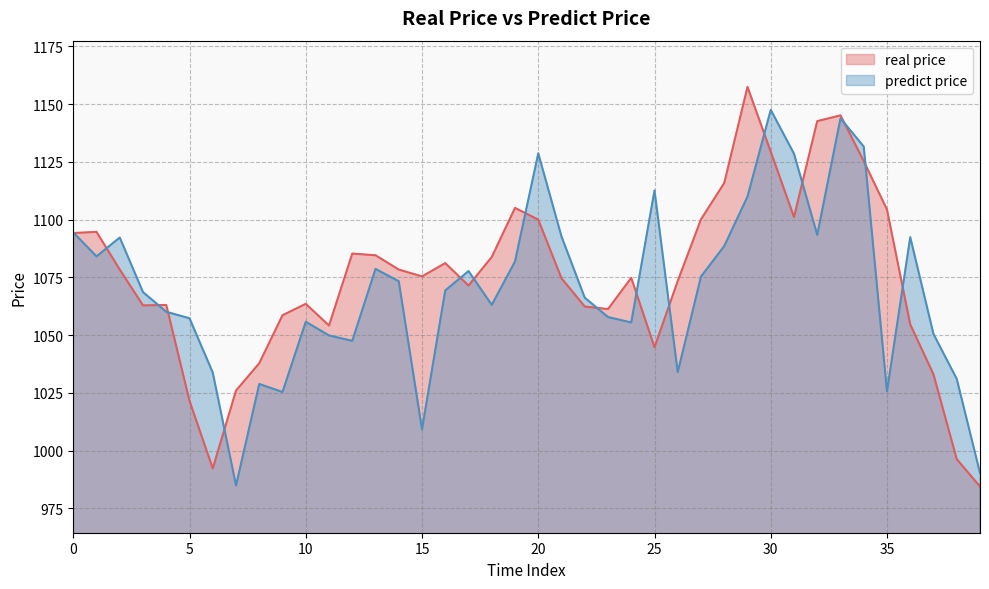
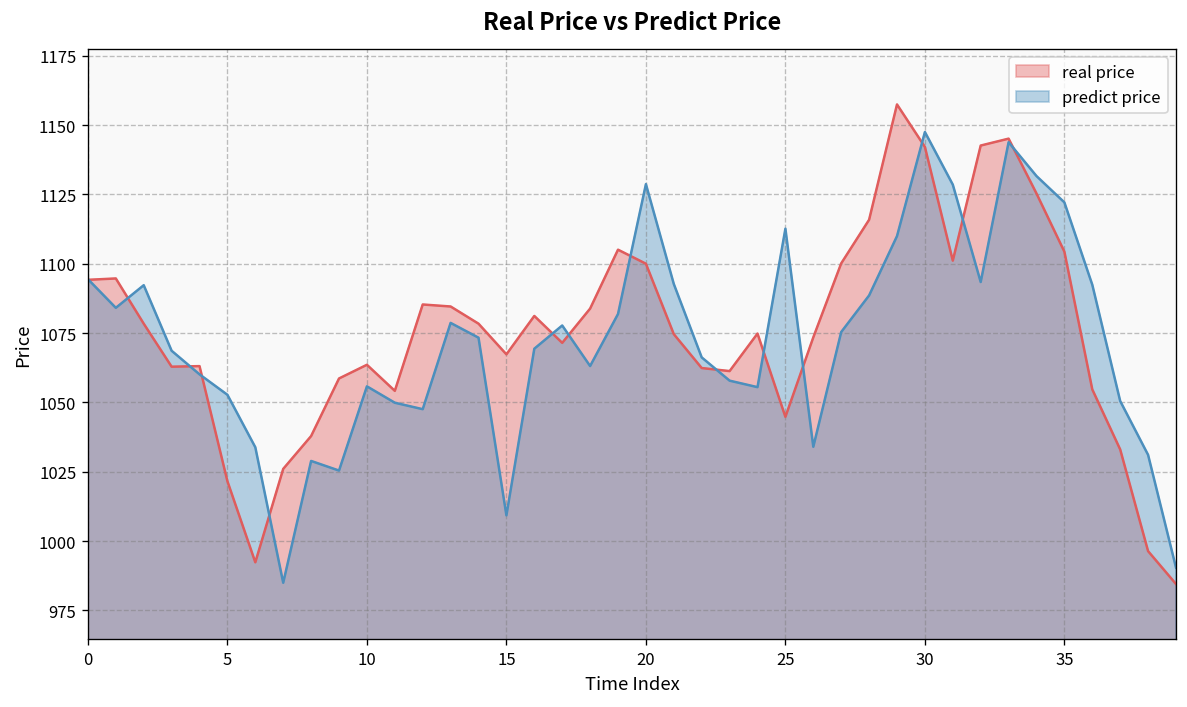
  {
    "real price": {
      "5": 1022,
      "10": 1064,
-     "15": 1075,
+     "15": 1067,
      "20": 1100,
      "25": 1045,
-     "30": 1129,
+     "30": 1142,
      "35": 1104
    },
    "predict price": {
-     "5": 1057,
+     "5": 1053,
      "10": 1056,
      "15": 1009,
      "20": 1129,
      "25": 1113,
      "30": 1148,
-     "35": 1026
+     "35": 1122
    }
  }
